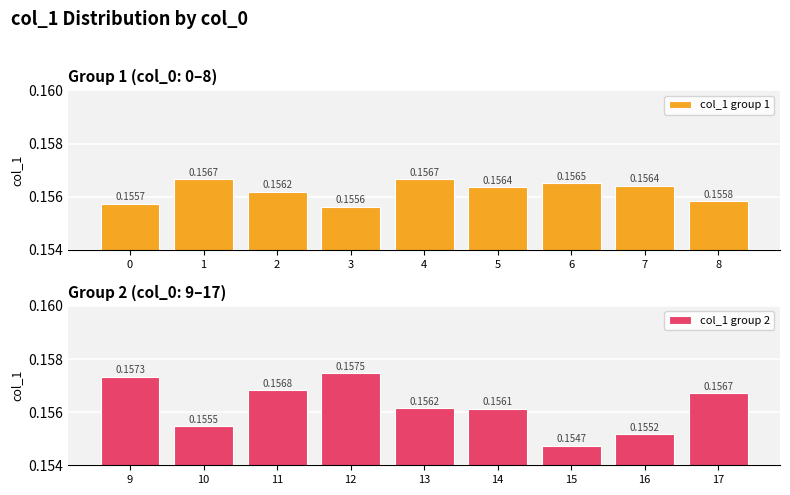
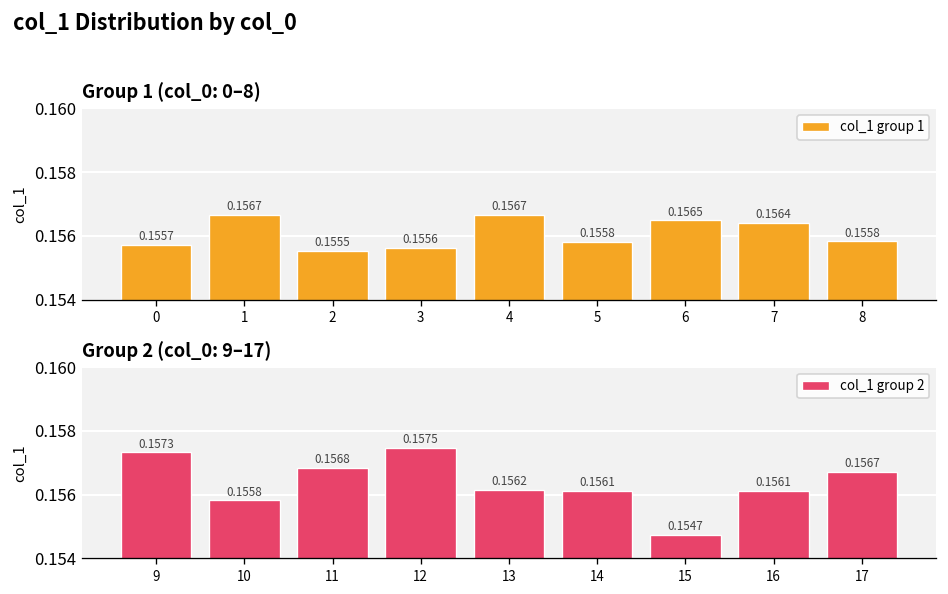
  {
    "Group 1 (col_0: 0–8)": {
      "0": 0.1557,
      "1": 0.1567,
-     "2": 0.1562,
+     "2": 0.1555,
      "3": 0.1556,
      "4": 0.1567,
-     "5": 0.1564,
+     "5": 0.1558,
      "6": 0.1565,
      "7": 0.1564,
      "8": 0.1558
    },
    "Group 2 (col_0: 9–17)": {
      "9": 0.1573,
-     "10": 0.1555,
+     "10": 0.1558,
      "11": 0.1568,
      "12": 0.1575,
      "13": 0.1562,
      "14": 0.1561,
      "15": 0.1547,
-     "16": 0.1552,
+     "16": 0.1561,
      "17": 0.1567
    }
  }
